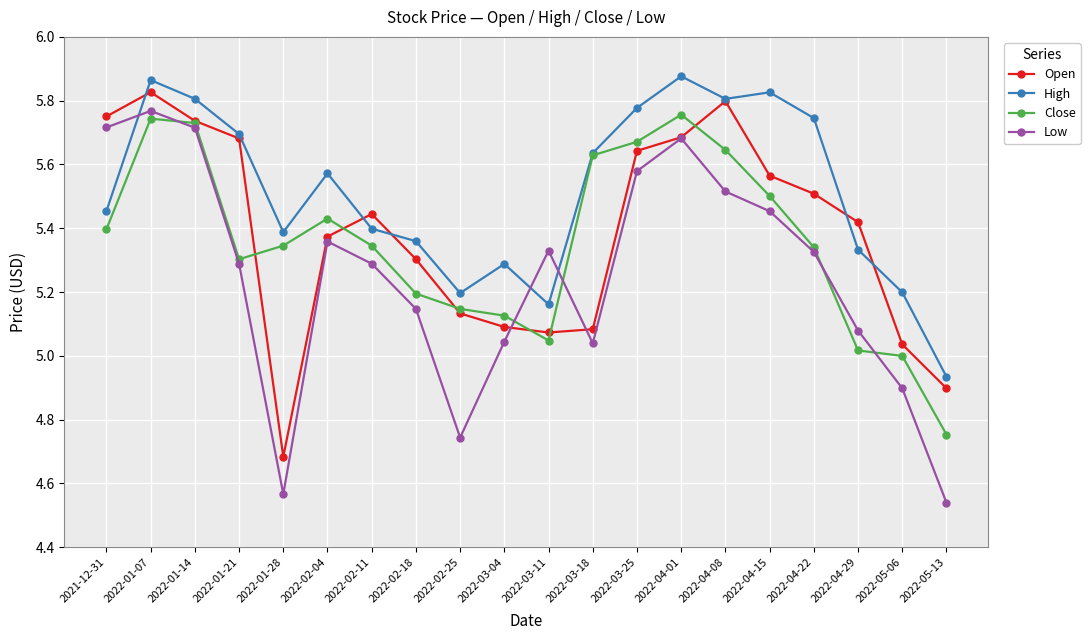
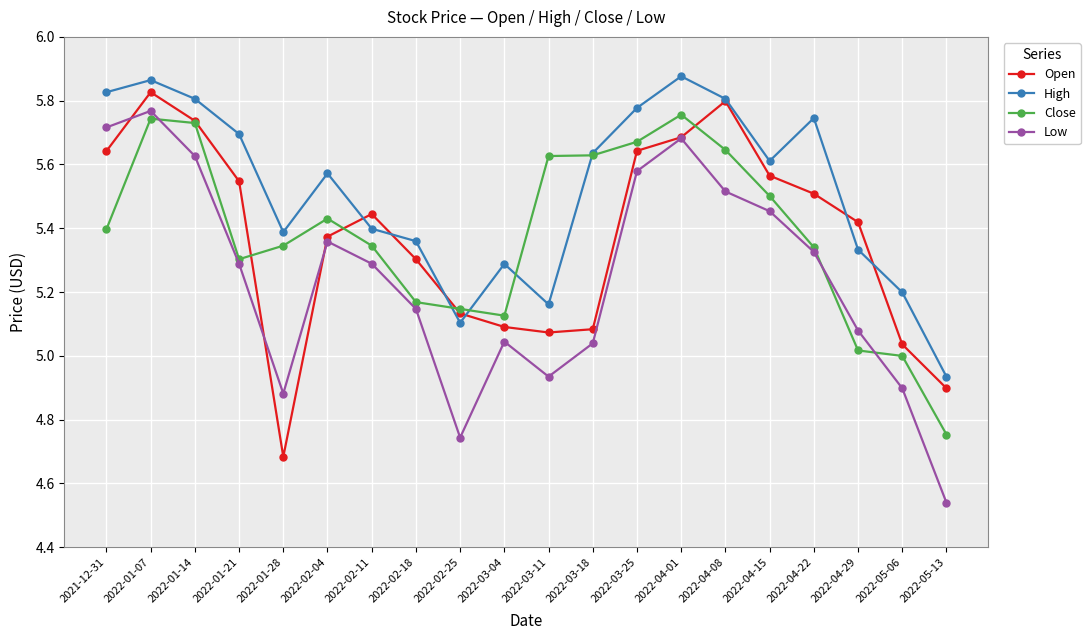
  {
    "Open": {
-     "2021-12-31": 5.75,
+     "2021-12-31": 5.64,
      "2022-01-07": 5.83,
-     "2022-01-21": 5.68,
+     "2022-01-21": 5.55,
      "2022-01-28": 4.68,
      "2022-02-04": 5.37,
      "2022-02-11": 5.44,
      "2022-02-18": 5.30,
      "2022-02-25": 5.13,
      "2022-03-04": 5.09,
      "2022-03-11": 5.07,
      "2022-03-18": 5.08,
      "2022-03-25": 5.64,
      "2022-04-15": 5.56,
      "2022-04-22": 5.51,
      "2022-04-29": 5.42,
      "2022-05-06": 5.04,
      "2022-05-13": 4.90
    },
    "High": {
-     "2021-12-31": 5.45,
+     "2021-12-31": 5.83,
      "2022-01-07": 5.86,
      "2022-01-14": 5.81,
      "2022-01-21": 5.70,
      "2022-01-28": 5.39,
      "2022-02-04": 5.57,
      "2022-02-11": 5.40,
      "2022-02-18": 5.36,
-     "2022-02-25": 5.20,
+     "2022-02-25": 5.10,
      "2022-03-04": 5.29,
      "2022-03-11": 5.16,
      "2022-03-25": 5.78,
      "2022-04-01": 5.88,
-     "2022-04-15": 5.83,
+     "2022-04-15": 5.61,
      "2022-04-22": 5.75,
      "2022-04-29": 5.33,
      "2022-05-06": 5.20,
      "2022-05-13": 4.93
    },
    "Close": {
      "2021-12-31": 5.40,
      "2022-01-07": 5.74,
      "2022-01-21": 5.30,
      "2022-01-28": 5.35,
      "2022-02-04": 5.43,
      "2022-02-11": 5.35,
-     "2022-02-18": 5.20,
+     "2022-02-18": 5.17,
      "2022-02-25": 5.15,
      "2022-03-04": 5.13,
-     "2022-03-11": 5.05,
+     "2022-03-11": 5.63,
      "2022-03-25": 5.67,
      "2022-04-01": 5.76,
      "2022-04-08": 5.65,
      "2022-04-15": 5.50,
      "2022-04-22": 5.34,
      "2022-04-29": 5.02,
      "2022-05-06": 5.00,
      "2022-05-13": 4.75
    },
    "Low": {
      "2021-12-31": 5.72,
      "2022-01-07": 5.77,
-     "2022-01-14": 5.72,
+     "2022-01-14": 5.63,
      "2022-01-21": 5.29,
-     "2022-01-28": 4.57,
+     "2022-01-28": 4.88,
      "2022-02-04": 5.36,
      "2022-02-11": 5.29,
      "2022-02-18": 5.15,
      "2022-02-25": 4.74,
      "2022-03-04": 5.04,
-     "2022-03-11": 5.33,
+     "2022-03-11": 4.93,
      "2022-03-18": 5.04,
      "2022-03-25": 5.58,
      "2022-04-08": 5.52,
      "2022-04-15": 5.45,
      "2022-04-22": 5.33,
      "2022-04-29": 5.08,
      "2022-05-06": 4.90,
      "2022-05-13": 4.54
    }
  }
